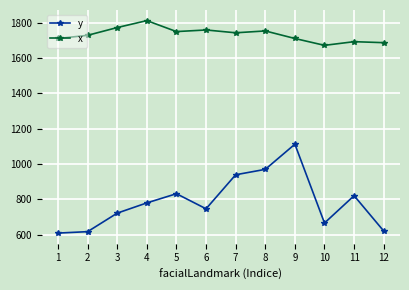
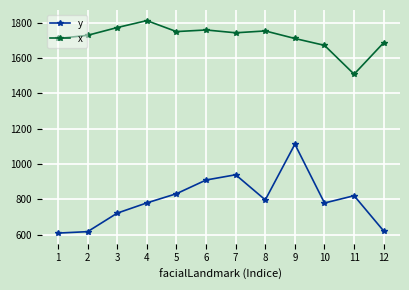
  {
    "y": {
      "1": 610,
      "2": 620,
      "3": 720,
      "4": 780,
      "5": 830,
-     "6": 750,
+     "6": 910,
      "7": 940,
-     "8": 970,
+     "8": 800,
      "9": 1110,
-     "10": 670,
+     "10": 780,
      "11": 820,
      "12": 620
    },
    "x": {
      "2": 1730,
      "3": 1770,
      "4": 1810,
      "5": 1750,
      "6": 1760,
      "7": 1740,
      "8": 1750,
      "9": 1710,
      "10": 1670,
-     "11": 1690,
+     "11": 1510,
      "12": 1690
    }
  }
